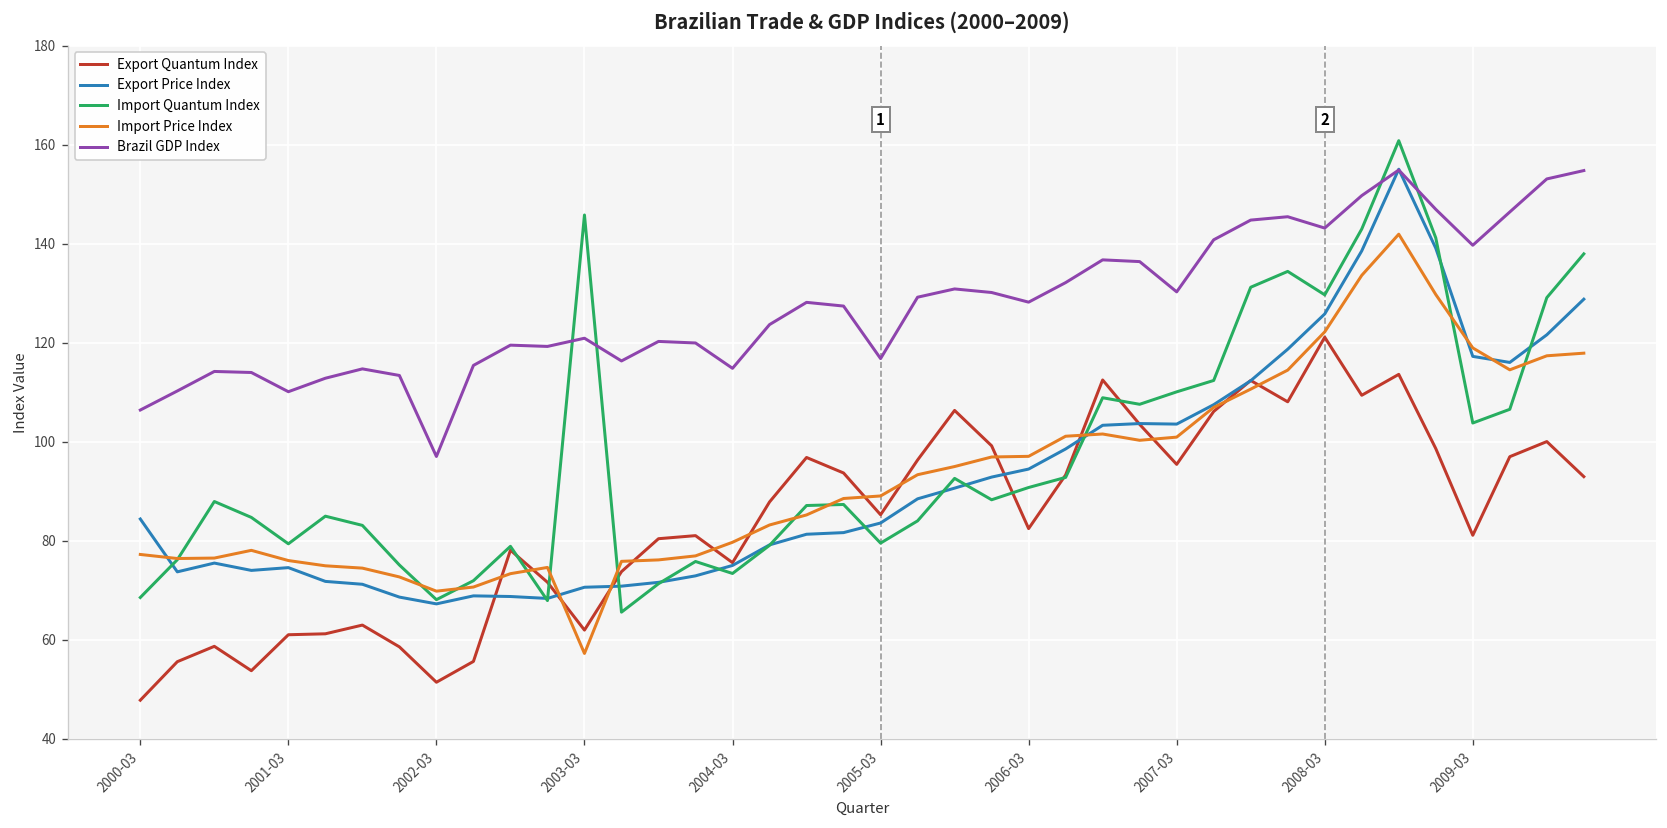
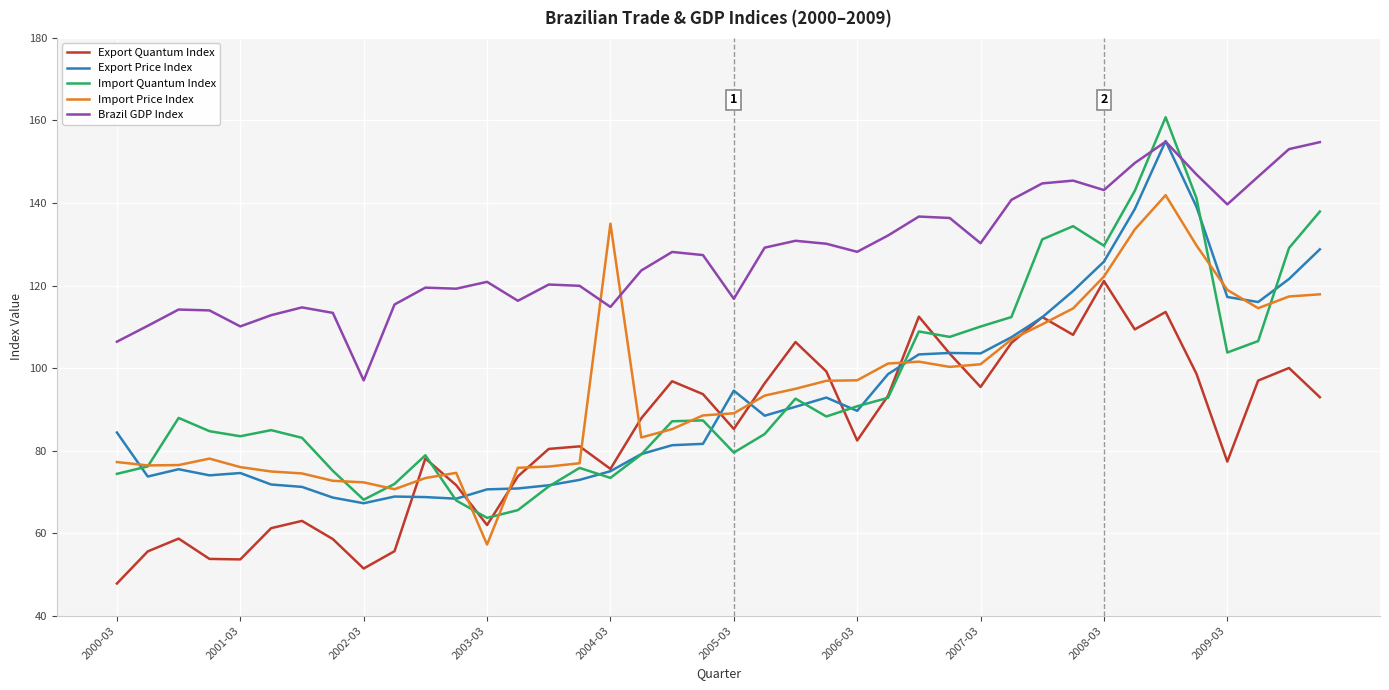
  {
    "Export Quantum Index": {
      "2000-03": 48,
-     "2001-03": 61,
+     "2001-03": 54,
      "2002-03": 51,
      "2003-03": 62,
      "2005-03": 85,
      "2006-03": 82,
      "2007-03": 95,
      "2008-03": 121,
-     "2009-03": 81
+     "2009-03": 77
    },
    "Export Price Index": {
      "2000-03": 84,
      "2001-03": 75,
      "2002-03": 67,
      "2003-03": 71,
-     "2005-03": 84,
-     "2006-03": 94,
+     "2005-03": 95,
+     "2006-03": 90,
      "2007-03": 104,
      "2008-03": 126,
      "2009-03": 117
    },
    "Import Quantum Index": {
-     "2000-03": 69,
-     "2001-03": 79,
+     "2000-03": 74,
+     "2001-03": 83,
      "2002-03": 68,
-     "2003-03": 146,
+     "2003-03": 64,
      "2004-03": 73,
      "2005-03": 80,
      "2006-03": 91,
      "2007-03": 110,
      "2008-03": 130,
      "2009-03": 104
    },
    "Import Price Index": {
      "2000-03": 77,
      "2001-03": 76,
-     "2002-03": 70,
+     "2002-03": 72,
      "2003-03": 57,
-     "2004-03": 80,
+     "2004-03": 135,
      "2005-03": 89,
      "2006-03": 97,
      "2007-03": 101,
      "2008-03": 122,
      "2009-03": 119
    },
    "Brazil GDP Index": {
      "2000-03": 106,
      "2001-03": 110,
      "2002-03": 97,
      "2003-03": 121,
      "2004-03": 115,
      "2005-03": 117,
      "2006-03": 128,
      "2007-03": 130,
      "2008-03": 143,
      "2009-03": 140
    }
  }
